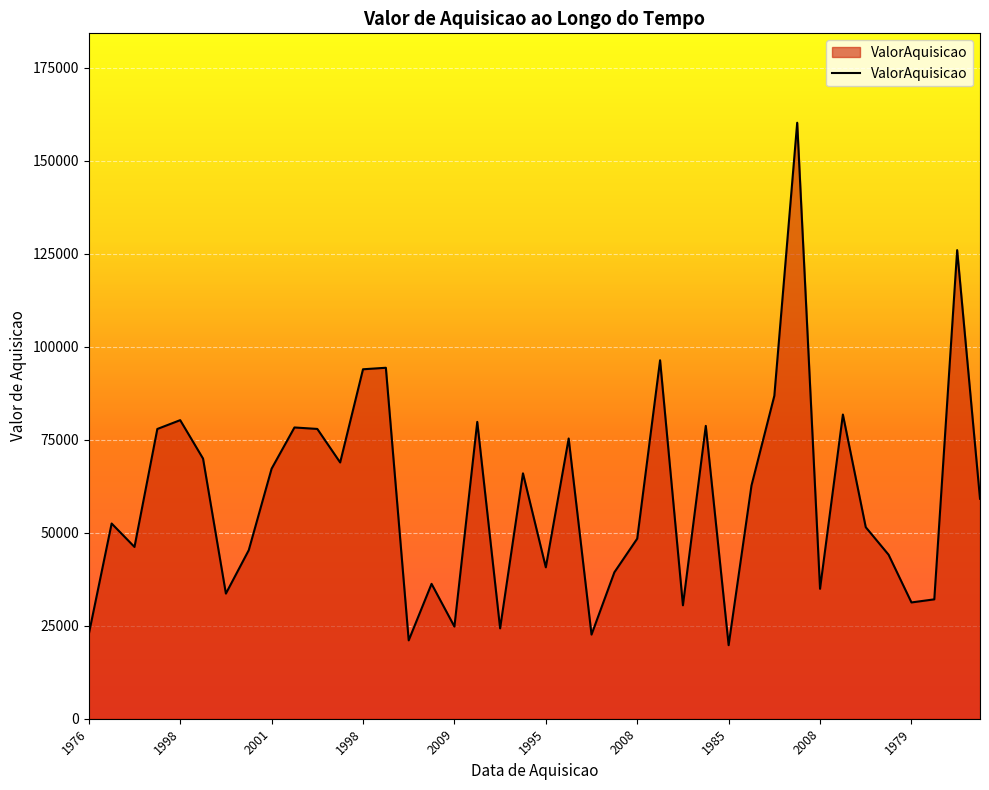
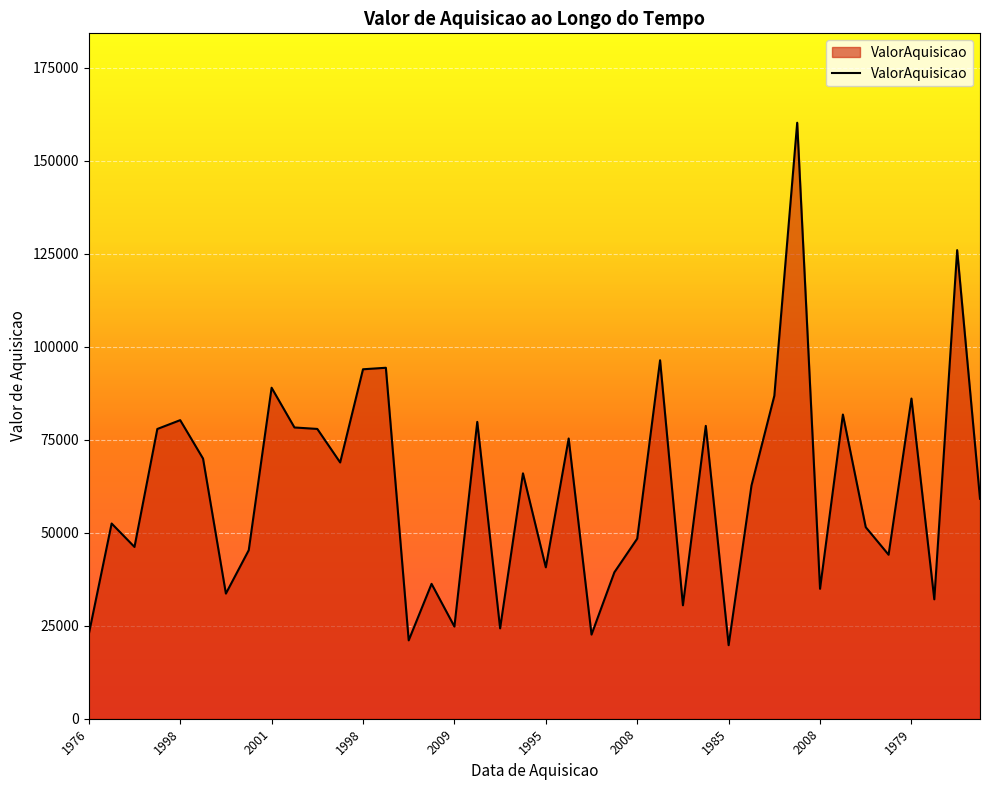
  {
    "1976": 23000,
-   "2001": 67000,
+   "2001": 89000,
    "2009": 25000,
    "1985": 20000,
-   "1979": 31000
+   "1979": 86000
  }
